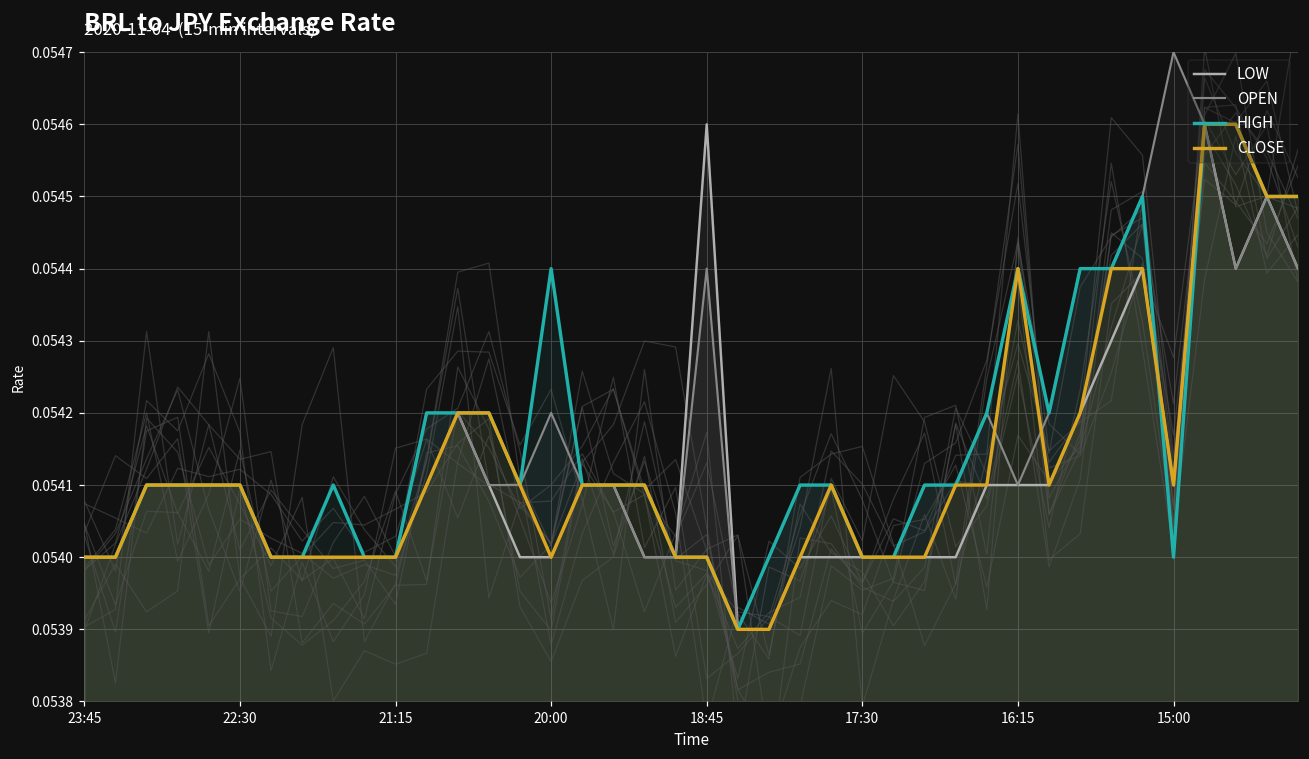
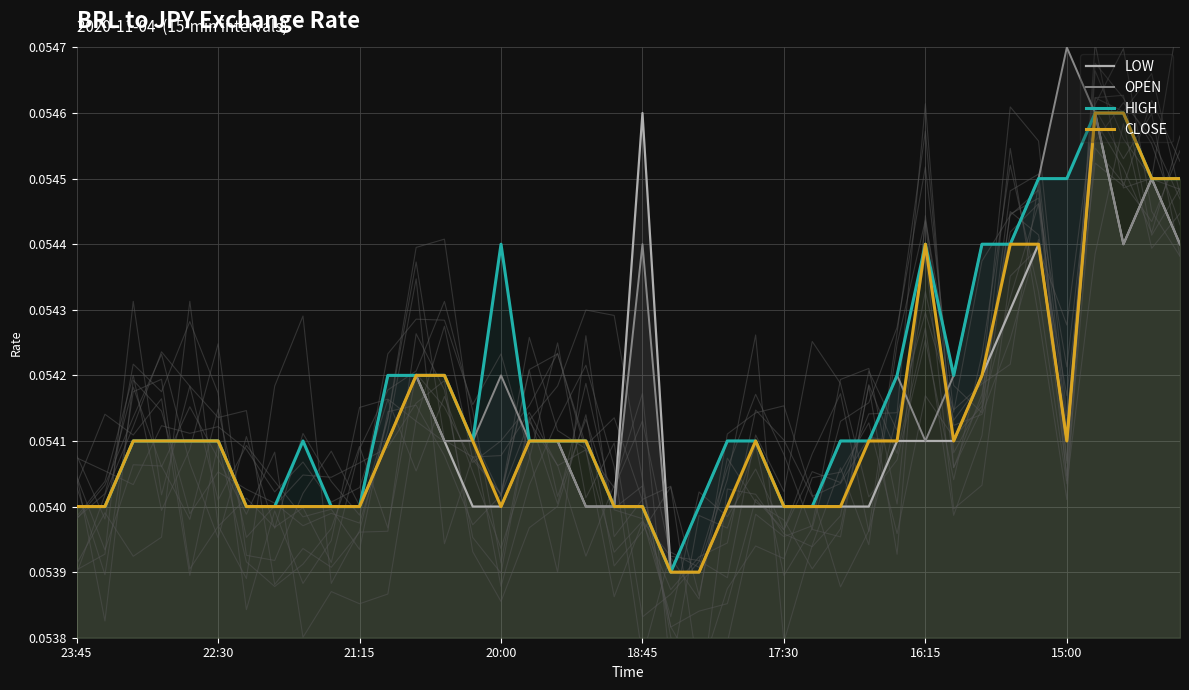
  {
    "LOW": {
      "18:45": 0.0546
    },
    "OPEN": {
      "20:00": 0.0542,
      "18:45": 0.0544,
      "15:00": 0.0547
    },
    "HIGH": {
      "20:00": 0.0544,
-     "15:00": 0.0540
+     "15:00": 0.0545
    }
  }
